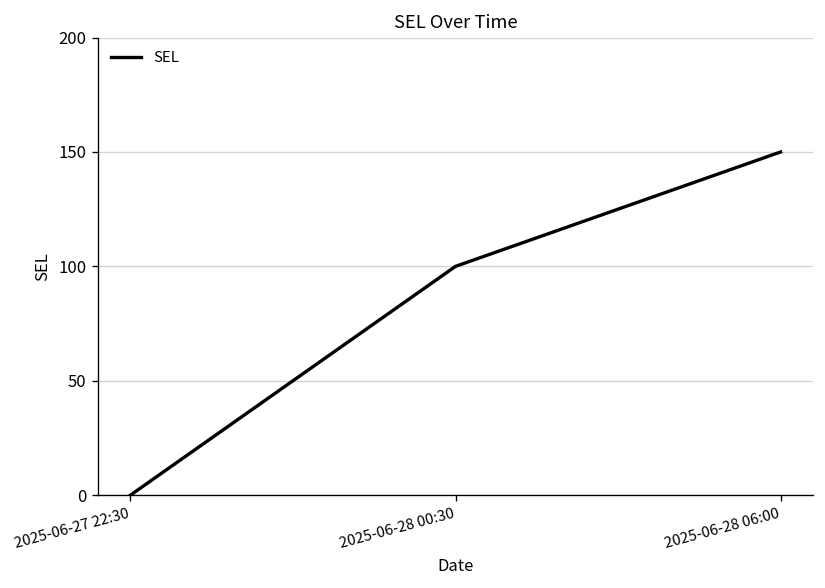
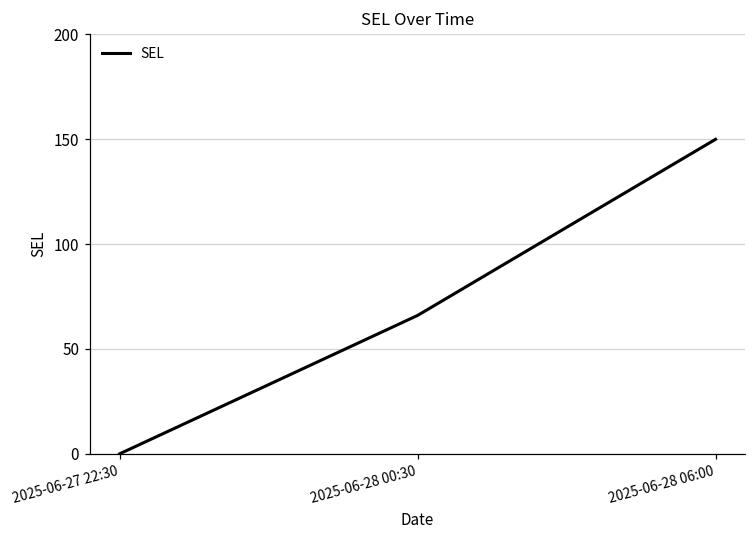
  {
    "2025-06-27 22:30": 0,
-   "2025-06-28 00:30": 100,
+   "2025-06-28 00:30": 66,
    "2025-06-28 06:00": 150
  }
